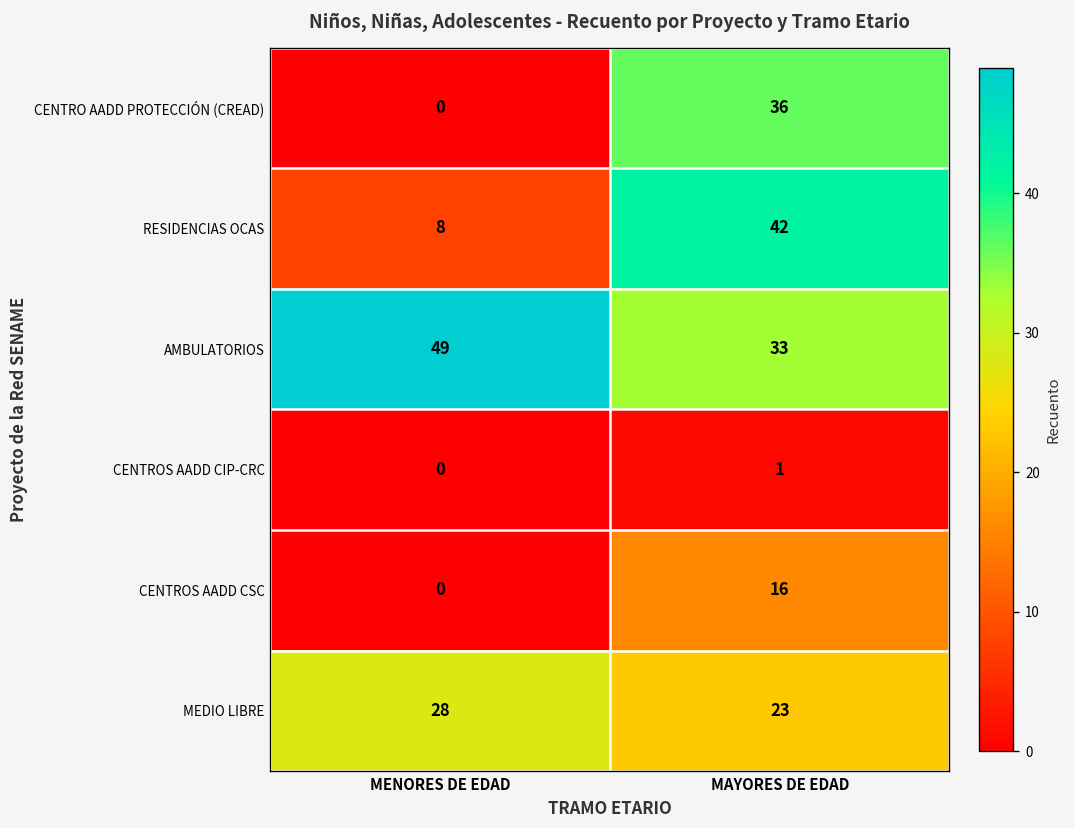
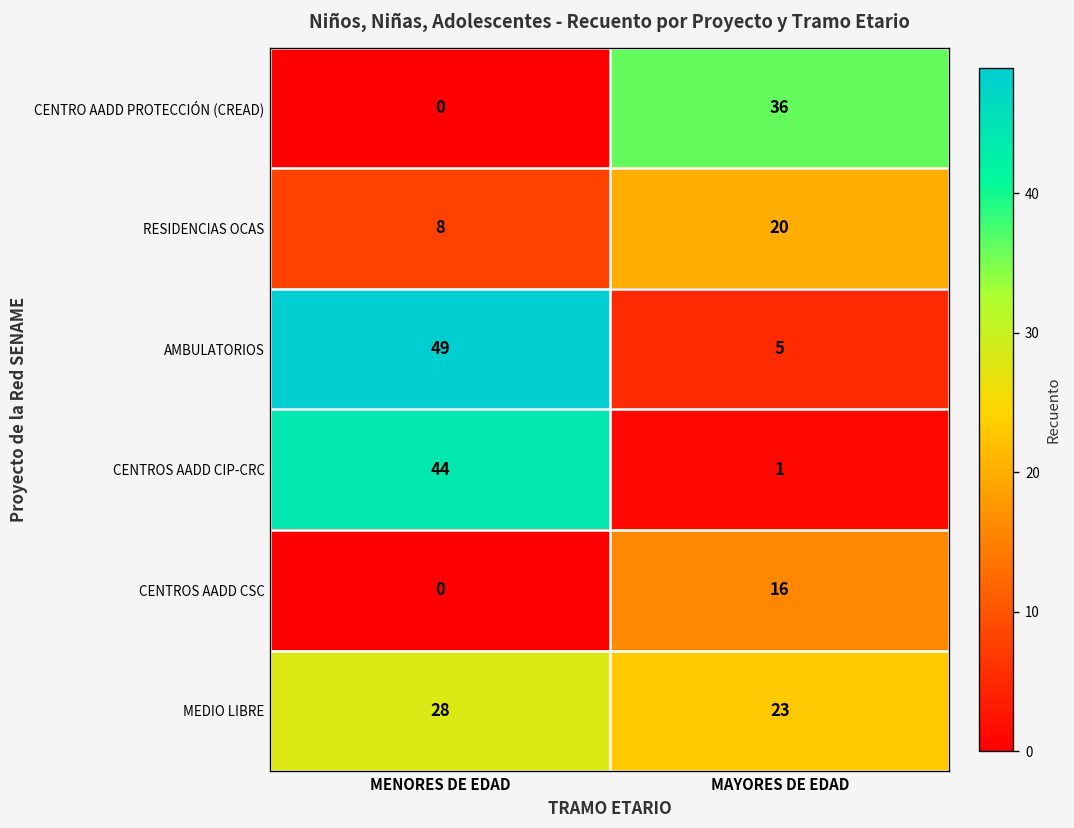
  {
    "CENTRO AADD PROTECCIÓN (CREAD)": {
      "MENORES DE EDAD": 0,
      "MAYORES DE EDAD": 36
    },
    "RESIDENCIAS OCAS": {
      "MENORES DE EDAD": 8,
-     "MAYORES DE EDAD": 42
+     "MAYORES DE EDAD": 20
    },
    "AMBULATORIOS": {
      "MENORES DE EDAD": 49,
-     "MAYORES DE EDAD": 33
+     "MAYORES DE EDAD": 5
    },
    "CENTROS AADD CIP-CRC": {
-     "MENORES DE EDAD": 0,
+     "MENORES DE EDAD": 44,
      "MAYORES DE EDAD": 1
    },
    "CENTROS AADD CSC": {
      "MENORES DE EDAD": 0,
      "MAYORES DE EDAD": 16
    },
    "MEDIO LIBRE": {
      "MENORES DE EDAD": 28,
      "MAYORES DE EDAD": 23
    }
  }
